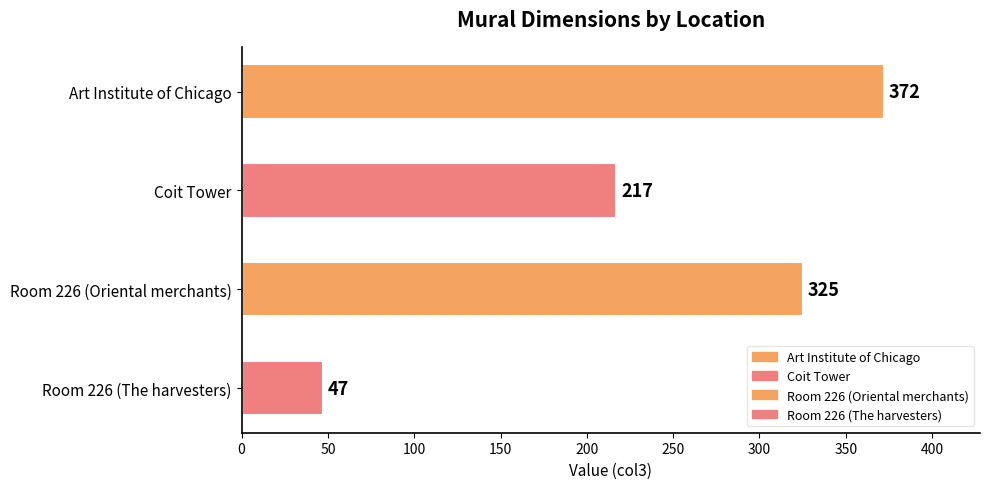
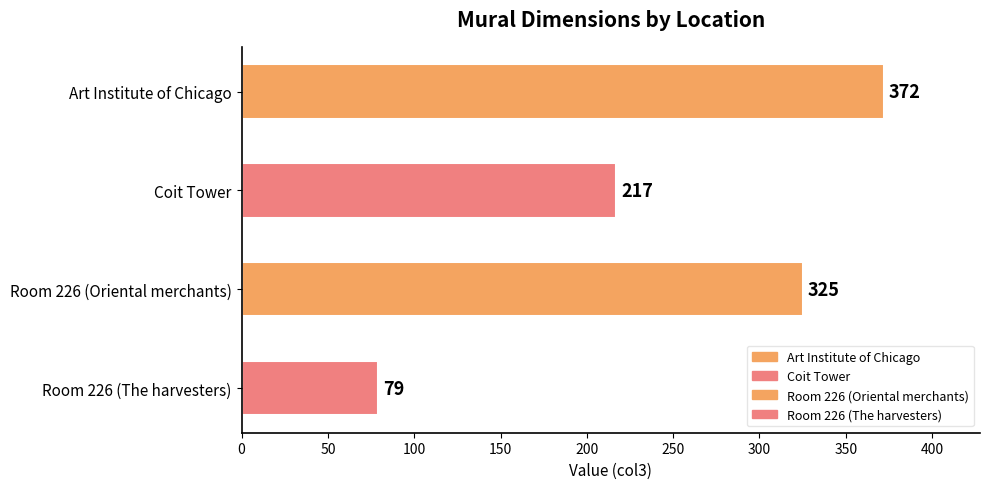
  {
    "Art Institute of Chicago": 372,
    "Coit Tower": 217,
    "Room 226 (Oriental merchants)": 325,
-   "Room 226 (The harvesters)": 47
+   "Room 226 (The harvesters)": 79
  }
